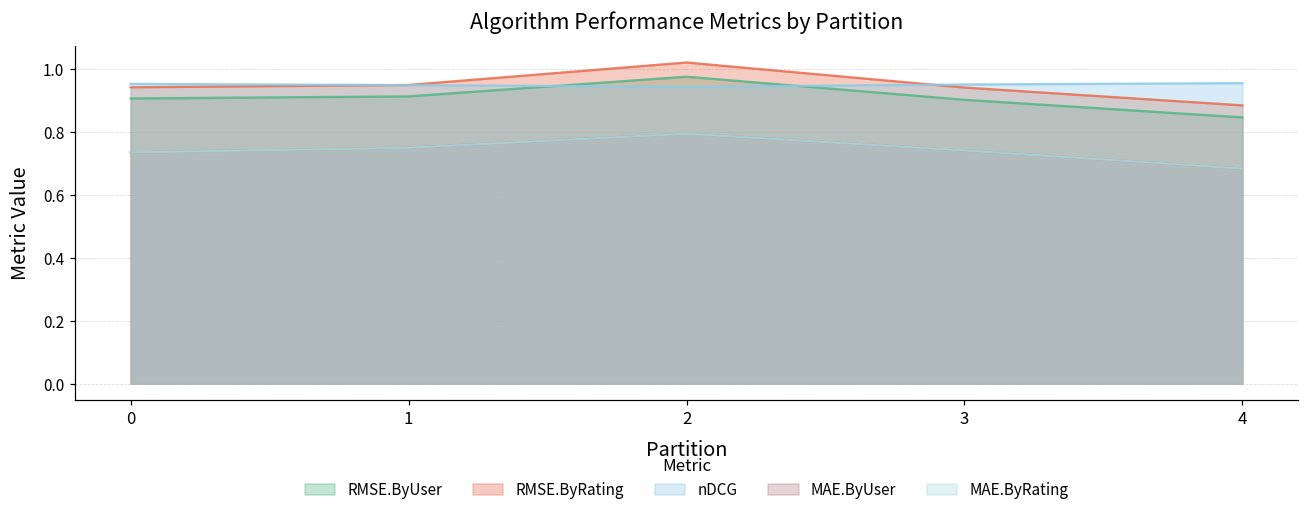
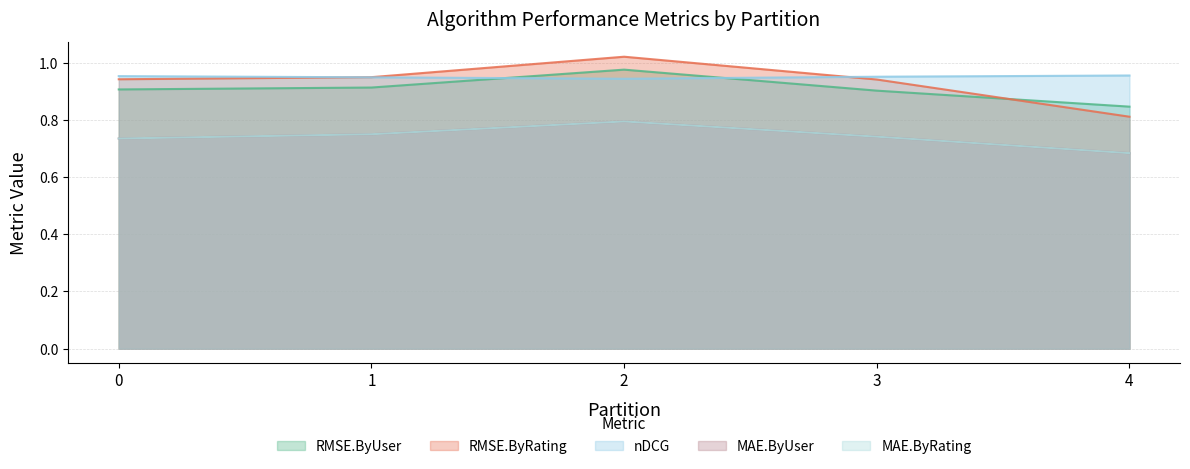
  {
    "RMSE.ByRating": {
      "0": 0.94,
      "2": 1.02,
      "3": 0.94,
-     "4": 0.89
+     "4": 0.81
    }
  }
